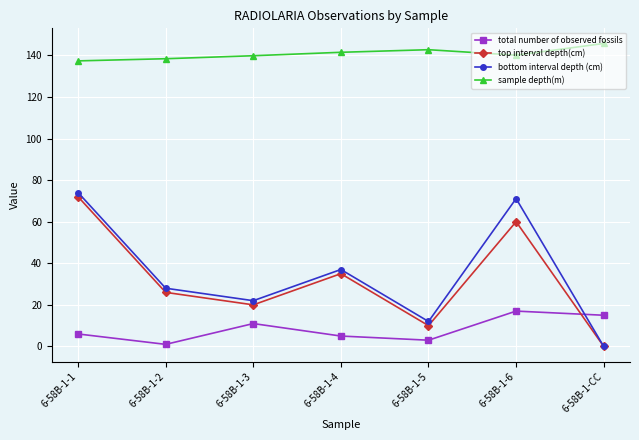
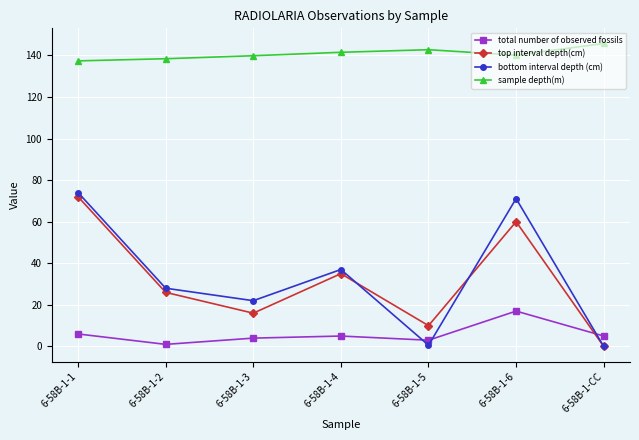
  {
    "total number of observed fossils": {
      "6-58B-1-1": 6,
      "6-58B-1-2": 1,
-     "6-58B-1-3": 11,
+     "6-58B-1-3": 4,
      "6-58B-1-4": 5,
      "6-58B-1-5": 3,
      "6-58B-1-6": 17,
-     "6-58B-1-CC": 15
+     "6-58B-1-CC": 5
    },
    "top interval depth(cm)": {
      "6-58B-1-1": 72,
      "6-58B-1-2": 26,
-     "6-58B-1-3": 20,
+     "6-58B-1-3": 16,
      "6-58B-1-4": 35,
      "6-58B-1-5": 10,
      "6-58B-1-6": 60
    },
    "bottom interval depth (cm)": {
      "6-58B-1-1": 74,
      "6-58B-1-2": 28,
      "6-58B-1-3": 22,
      "6-58B-1-4": 37,
-     "6-58B-1-5": 12,
+     "6-58B-1-5": 1,
      "6-58B-1-6": 71
    },
    "sample depth(m)": {
      "6-58B-1-1": 137,
      "6-58B-1-2": 138,
      "6-58B-1-3": 140,
      "6-58B-1-4": 141,
      "6-58B-1-5": 143
    }
  }
